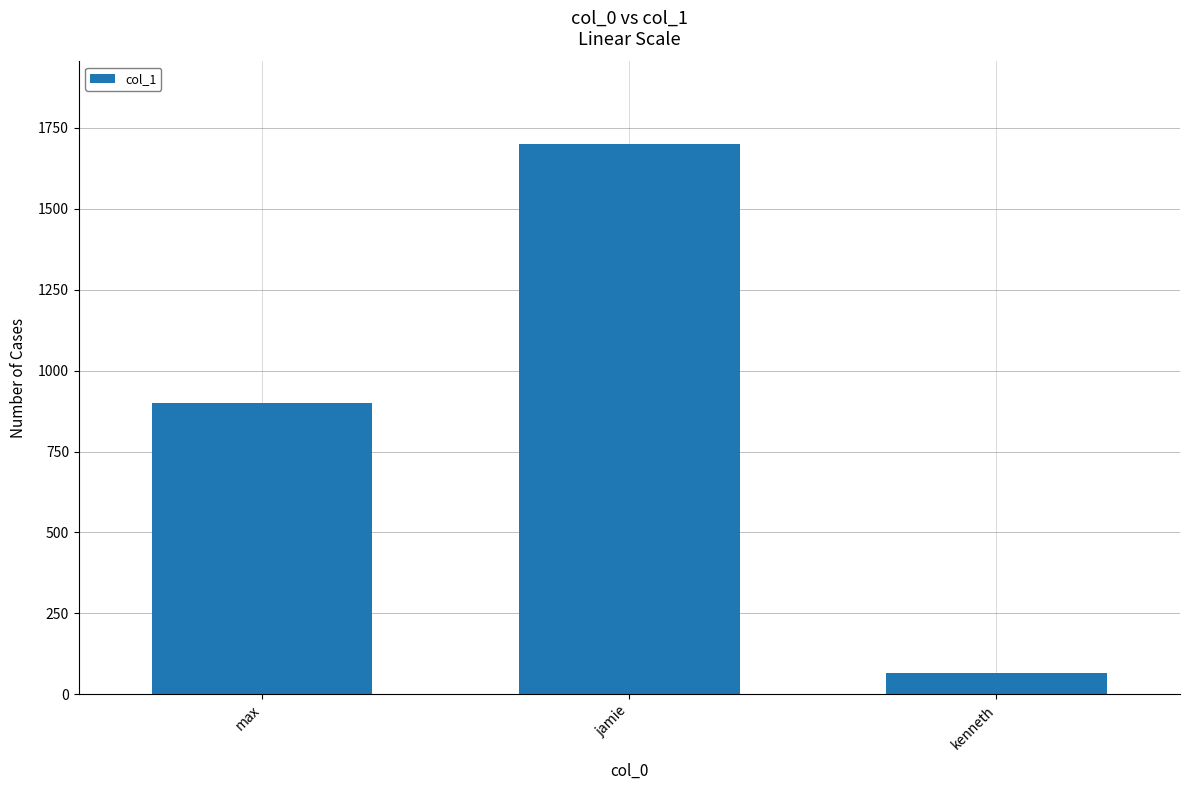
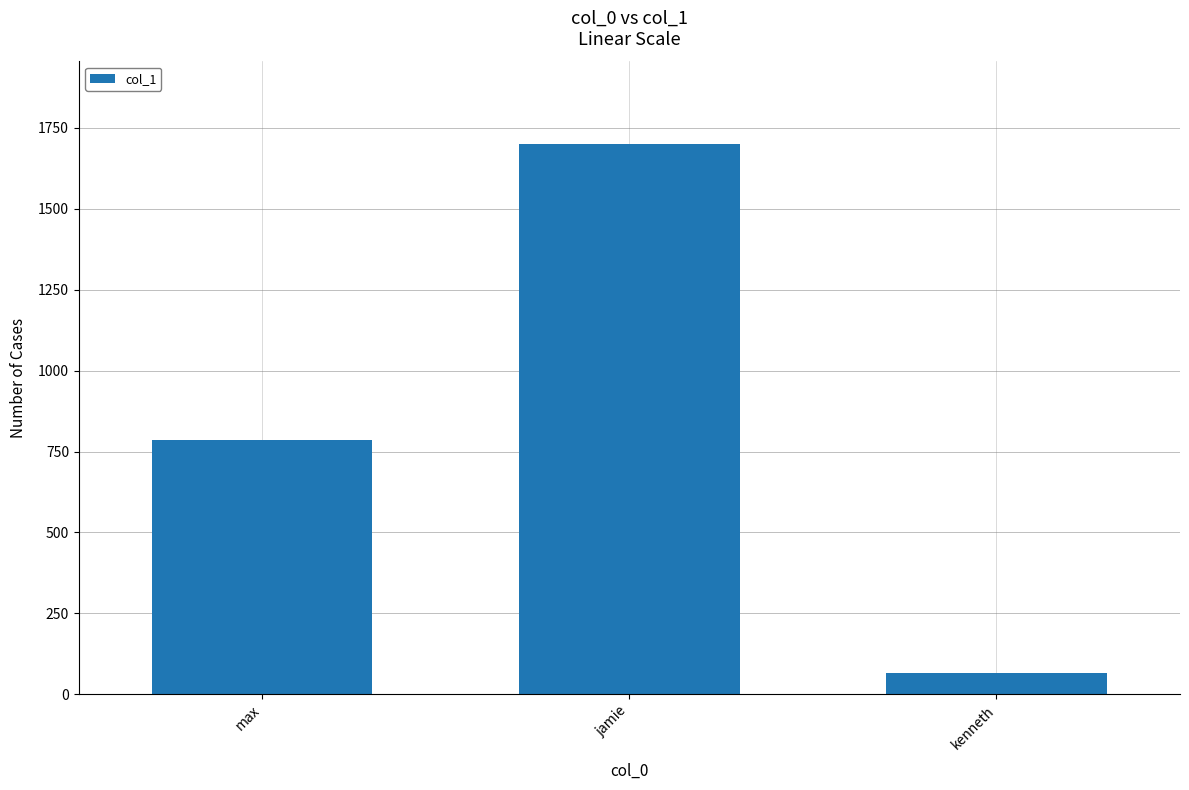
  {
-   "max": 900,
+   "max": 780,
    "jamie": 1700,
    "kenneth": 70
  }
